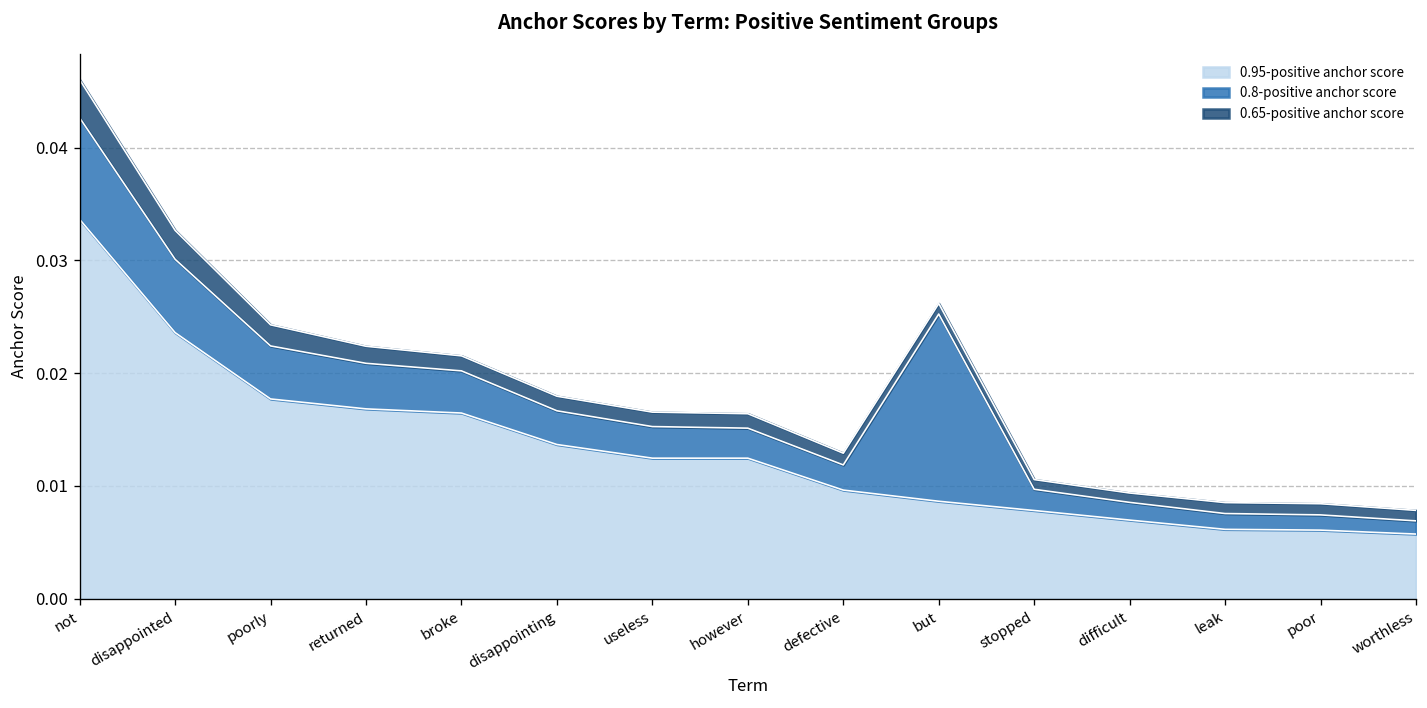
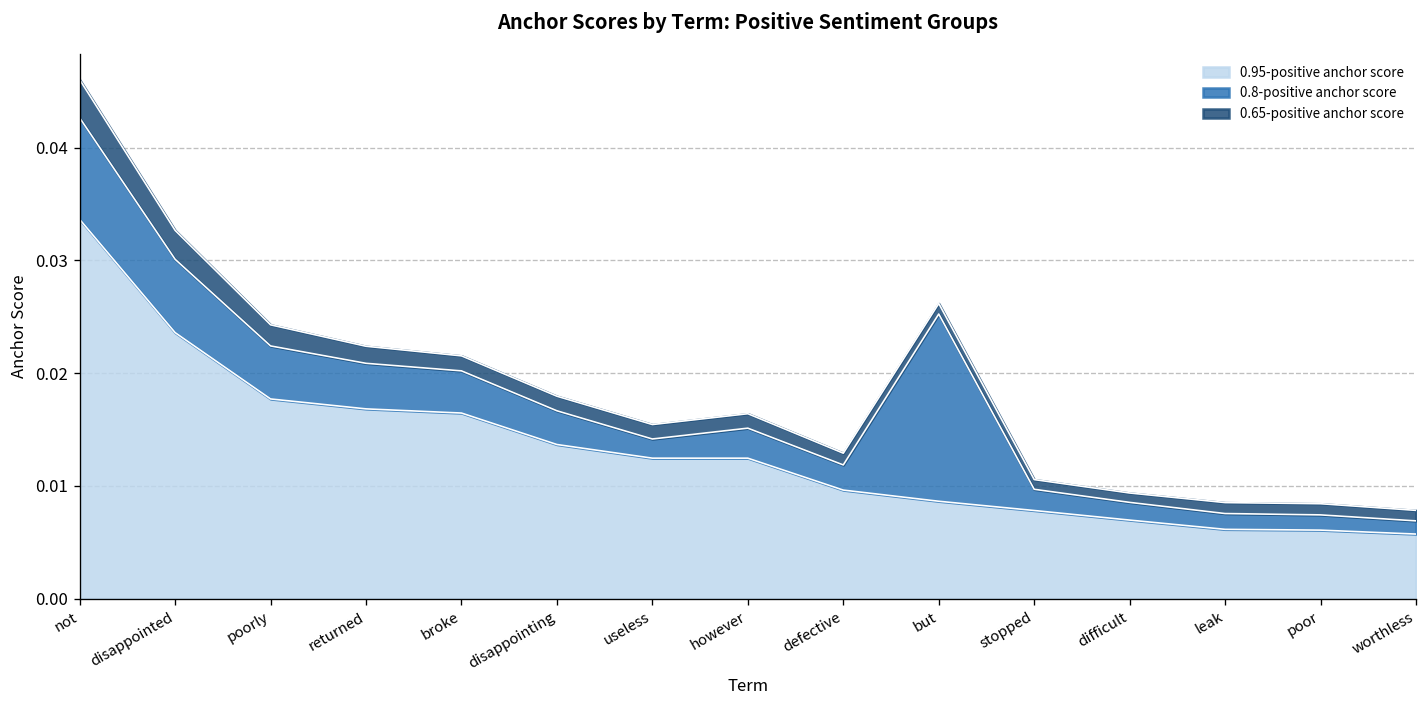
  {
    "0.95-positive anchor score": {
      "not": 0.034,
      "disappointed": 0.024,
      "poorly": 0.018,
      "returned": 0.017,
      "broke": 0.016,
      "disappointing": 0.014,
      "useless": 0.012,
      "however": 0.012,
      "defective": 0.010,
      "but": 0.009,
      "stopped": 0.008,
      "difficult": 0.007,
      "leak": 0.006,
      "poor": 0.006,
      "worthless": 0.006
    },
    "0.8-positive anchor score": {
      "not": 0.009,
      "disappointed": 0.006,
      "poorly": 0.005,
      "returned": 0.004,
      "broke": 0.004,
      "disappointing": 0.003,
-     "useless": 0.003,
+     "useless": 0.002,
      "however": 0.003,
      "defective": 0.002,
      "but": 0.017,
      "stopped": 0.002,
      "difficult": 0.002,
      "leak": 0.001,
      "poor": 0.001,
      "worthless": 0.001
    },
    "0.65-positive anchor score": {
      "not": 0.003,
      "disappointed": 0.003,
      "poorly": 0.002,
      "returned": 0.002,
      "broke": 0.001,
      "disappointing": 0.001,
      "useless": 0.001,
      "however": 0.001,
      "defective": 0.001,
      "but": 0.001,
      "stopped": 0.001,
      "difficult": 0.001,
      "leak": 0.001,
      "poor": 0.001,
      "worthless": 0.001
    }
  }
